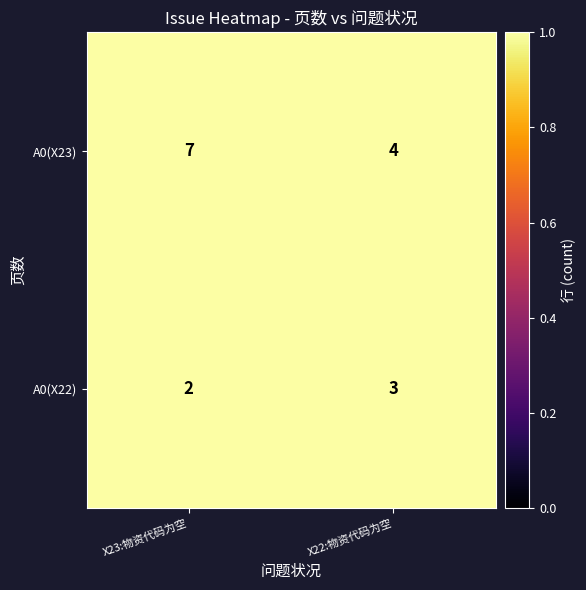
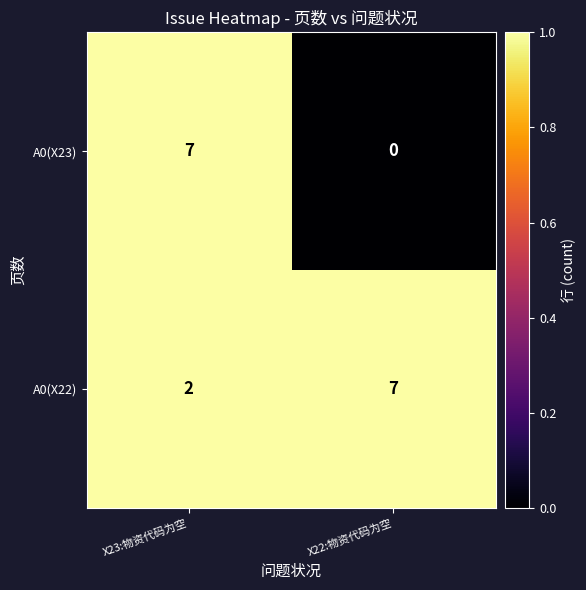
  {
    "A0(X23)": {
      "X23:物资代码为空": 7,
-     "X22:物资代码为空": 4
+     "X22:物资代码为空": 0
    },
    "A0(X22)": {
      "X23:物资代码为空": 2,
-     "X22:物资代码为空": 3
+     "X22:物资代码为空": 7
    }
  }
